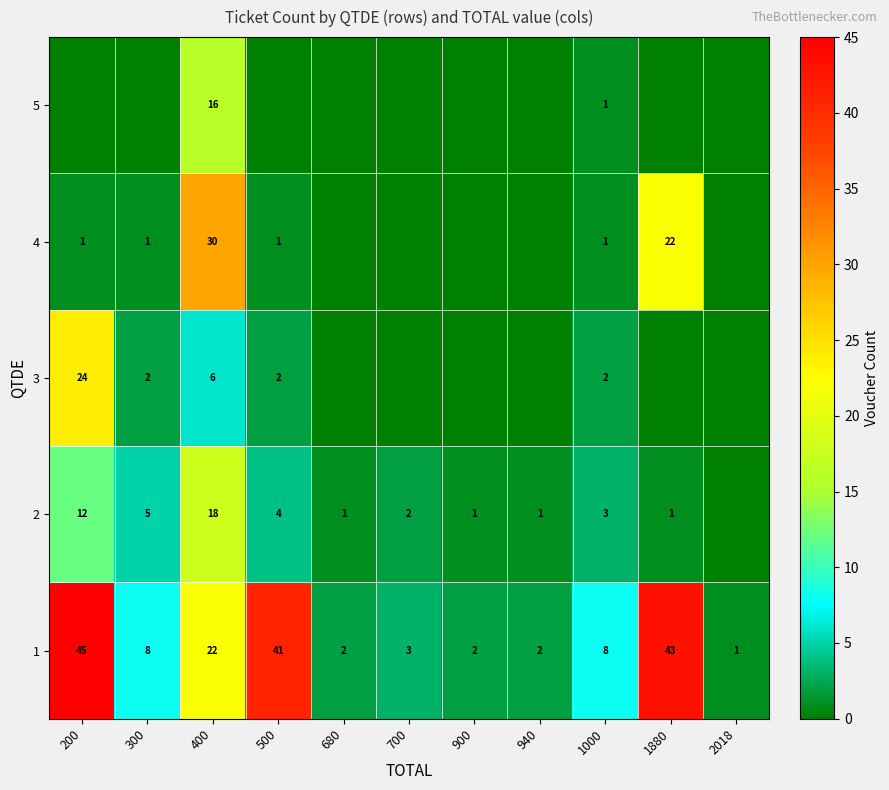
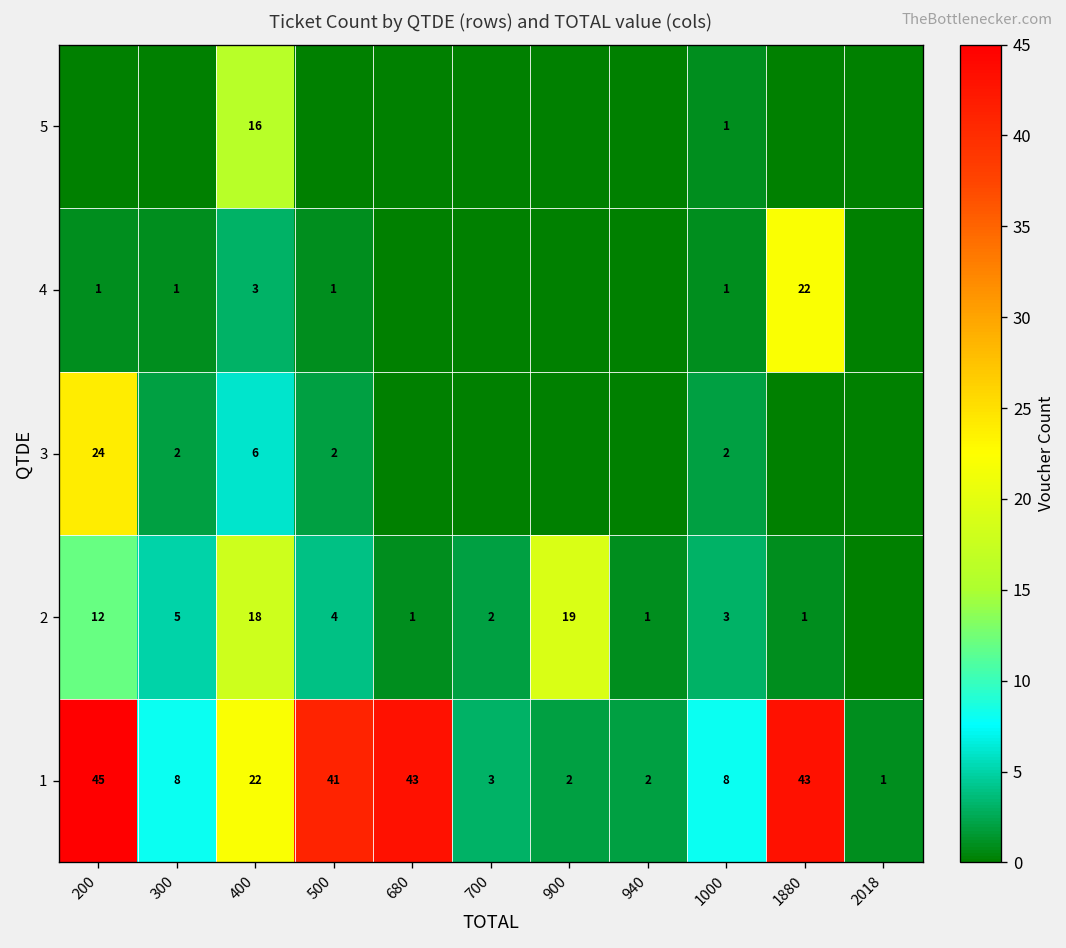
  {
    "5": {
      "400": 16,
      "1000": 1
    },
    "4": {
      "200": 1,
      "300": 1,
-     "400": 30,
+     "400": 3,
      "500": 1,
      "1000": 1,
      "1880": 22
    },
    "3": {
      "200": 24,
      "300": 2,
      "400": 6,
      "500": 2,
      "1000": 2
    },
    "2": {
      "200": 12,
      "300": 5,
      "400": 18,
      "500": 4,
      "680": 1,
      "700": 2,
-     "900": 1,
+     "900": 19,
      "940": 1,
      "1000": 3,
      "1880": 1
    },
    "1": {
      "200": 45,
      "300": 8,
      "400": 22,
      "500": 41,
-     "680": 2,
+     "680": 43,
      "700": 3,
      "900": 2,
      "940": 2,
      "1000": 8,
      "1880": 43,
      "2018": 1
    }
  }
